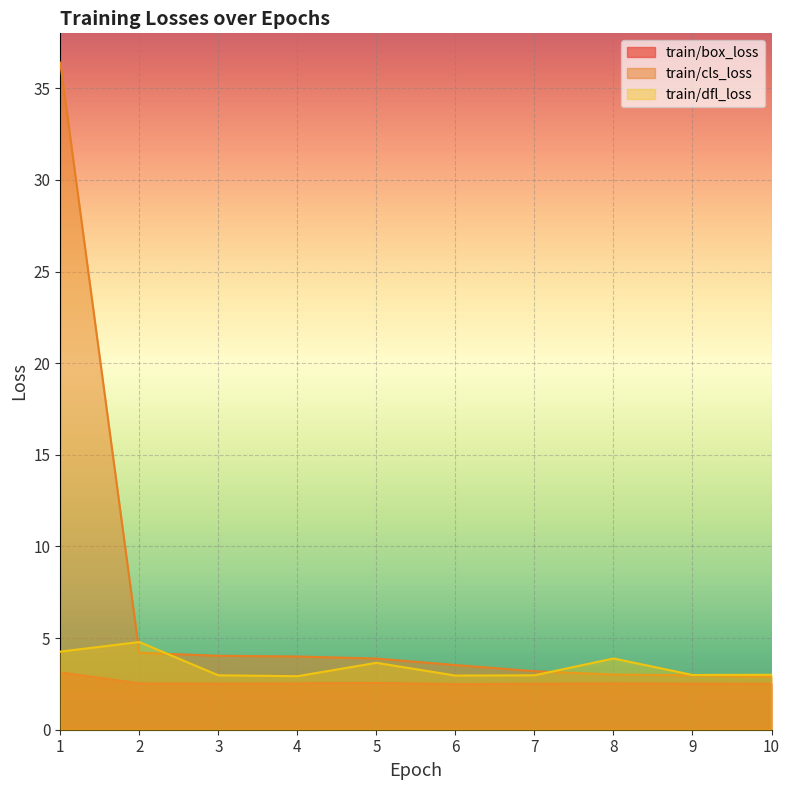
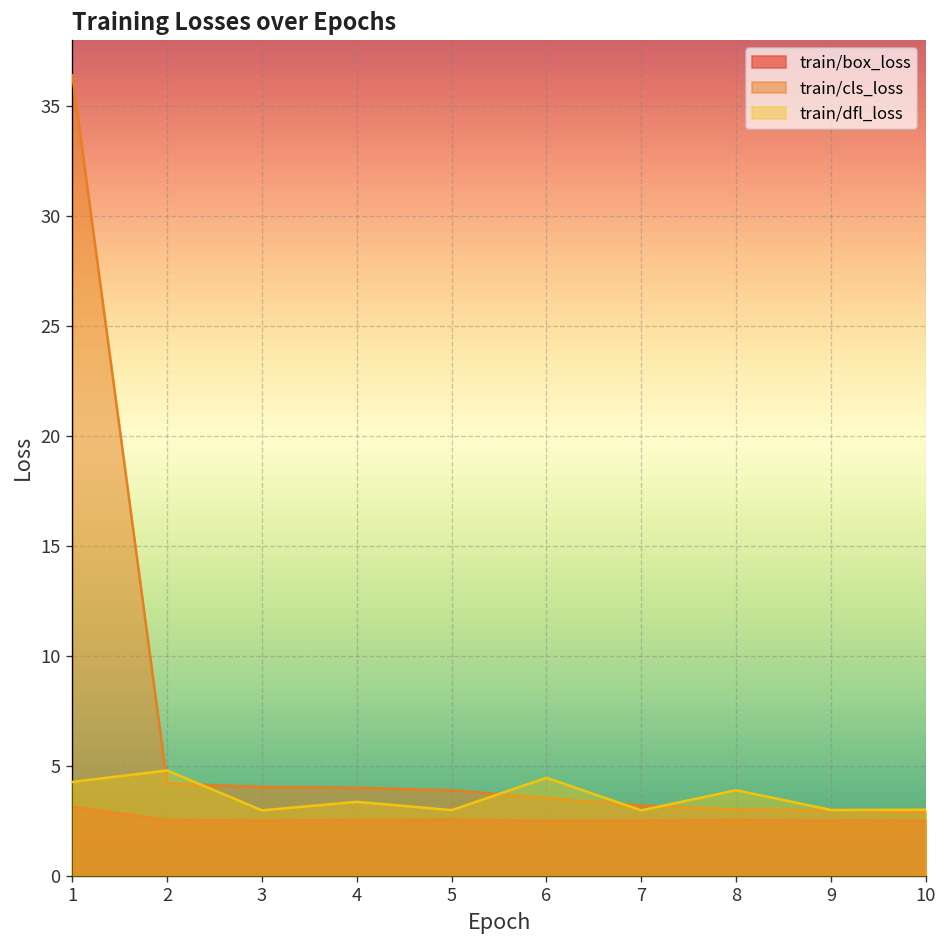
  {
    "train/dfl_loss": {
      "1": 4.3,
      "2": 4.8,
      "3": 3.0,
-     "4": 2.9,
-     "5": 3.7,
-     "6": 3.0,
+     "4": 3.4,
+     "5": 3.0,
+     "6": 4.5,
      "7": 3.0,
      "8": 3.9
    }
  }
